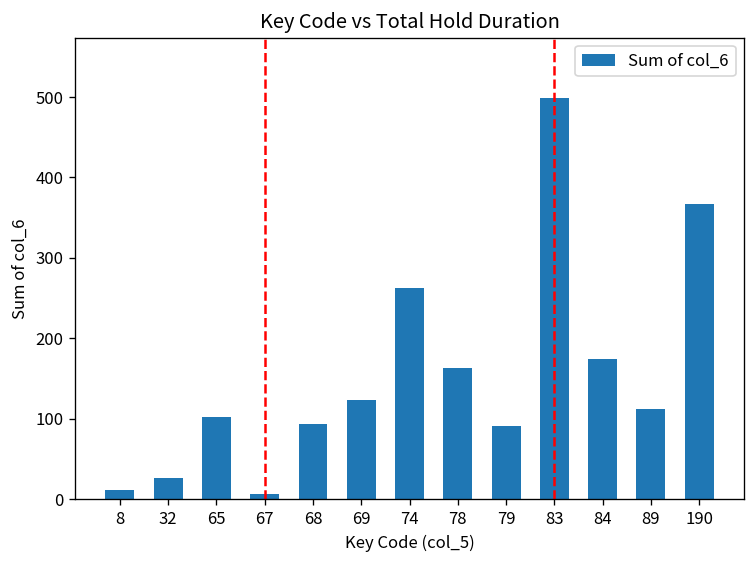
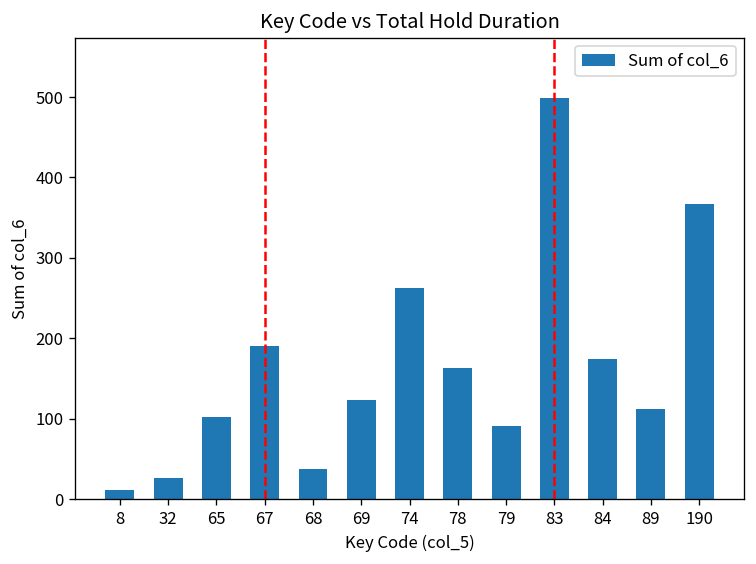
  {
    "8": 10,
    "32": 30,
    "65": 100,
-   "67": 10,
-   "68": 90,
+   "67": 190,
+   "68": 40,
    "69": 120,
    "74": 260,
    "78": 160,
    "79": 90,
    "83": 500,
    "84": 170,
    "89": 110,
    "190": 370
  }
